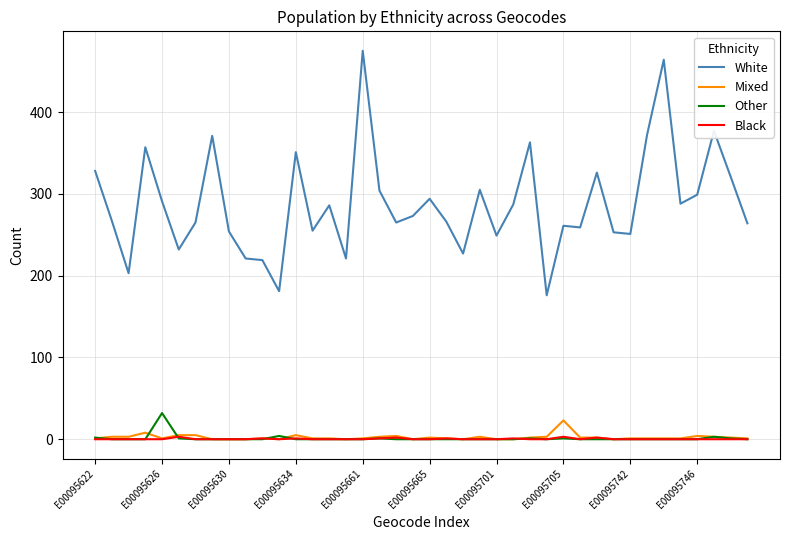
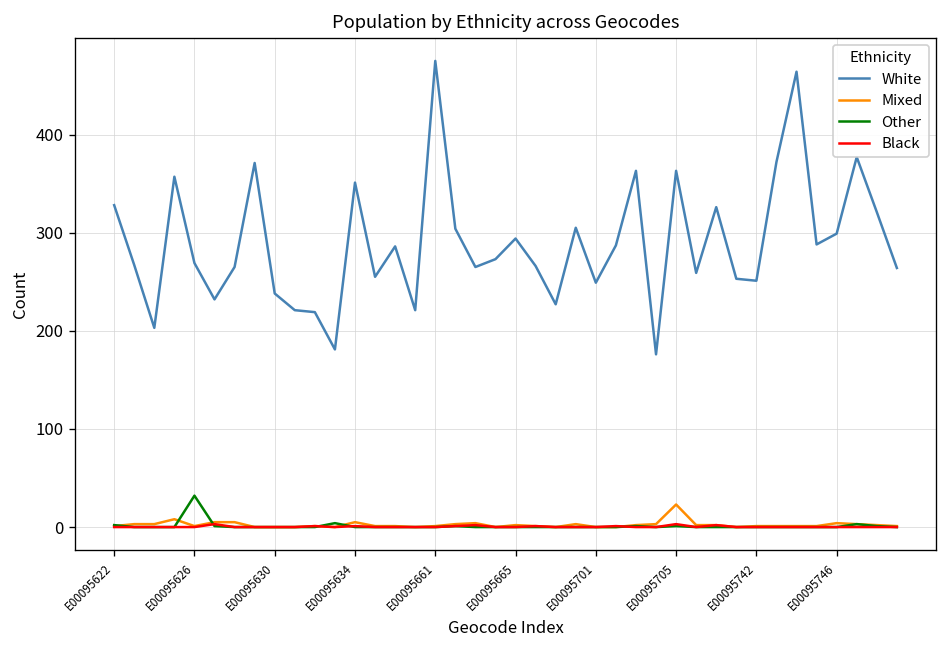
  {
    "White": {
      "E00095622": 330,
-     "E00095626": 290,
-     "E00095630": 250,
+     "E00095626": 270,
+     "E00095630": 240,
      "E00095634": 350,
      "E00095661": 480,
      "E00095665": 290,
      "E00095701": 250,
-     "E00095705": 260,
+     "E00095705": 360,
      "E00095742": 250,
      "E00095746": 300
    },
    "Mixed": {
      "E00095634": 10,
      "E00095705": 20,
      "E00095746": 0
    },
    "Other": {
      "E00095626": 30
    }
  }
